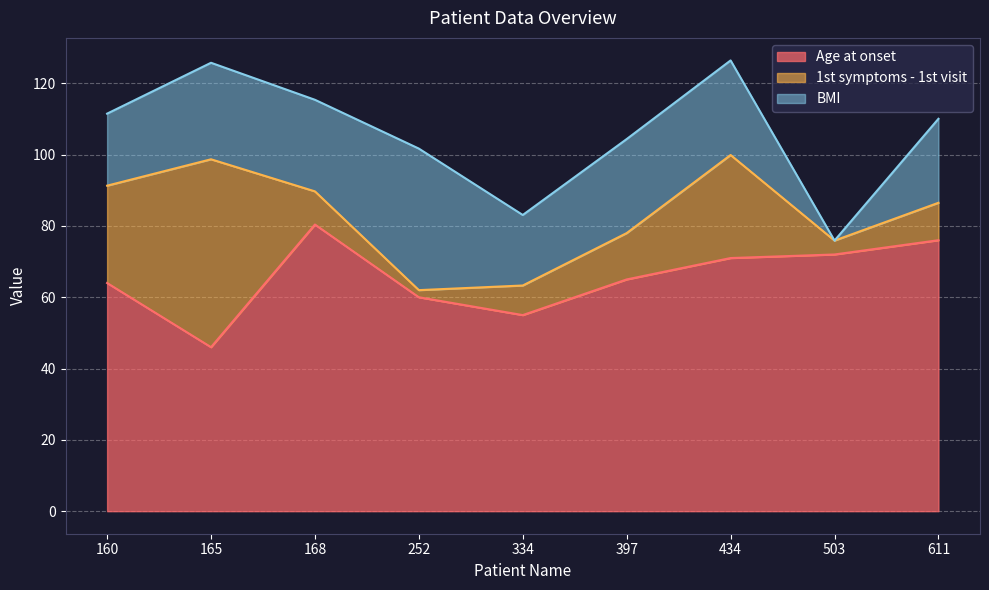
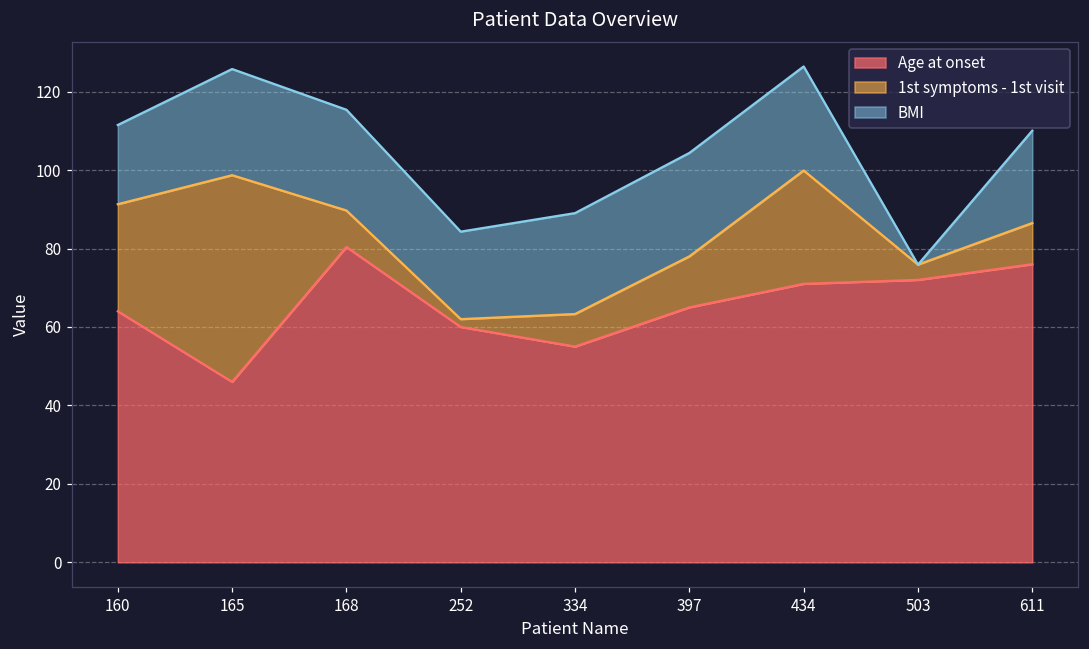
  {
    "Age at onset": {
      "160": 64,
      "165": 46,
      "168": 80,
      "252": 60,
      "334": 55,
      "397": 65,
      "434": 71,
      "503": 72,
      "611": 76
    },
    "1st symptoms - 1st visit": {
      "160": 27,
      "165": 53,
      "168": 9,
      "252": 2,
      "334": 8,
      "397": 13,
      "434": 29,
      "611": 11
    },
    "BMI": {
      "160": 20,
      "165": 27,
      "168": 26,
-     "252": 40,
-     "334": 20,
+     "252": 22,
+     "334": 26,
      "397": 26,
      "434": 27,
      "611": 24
    }
  }
